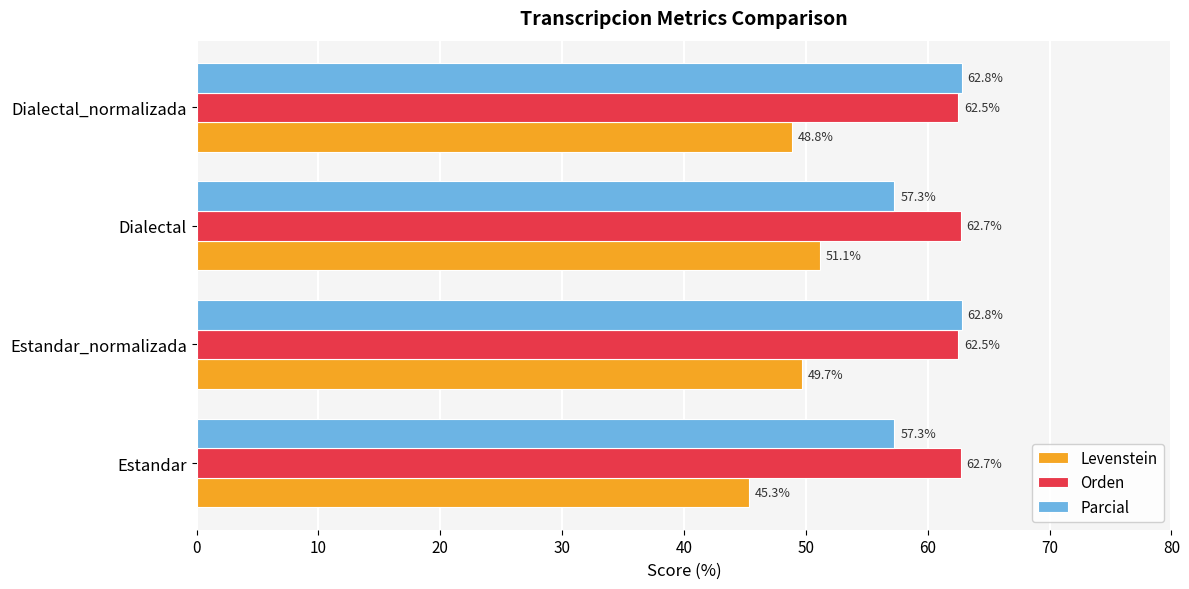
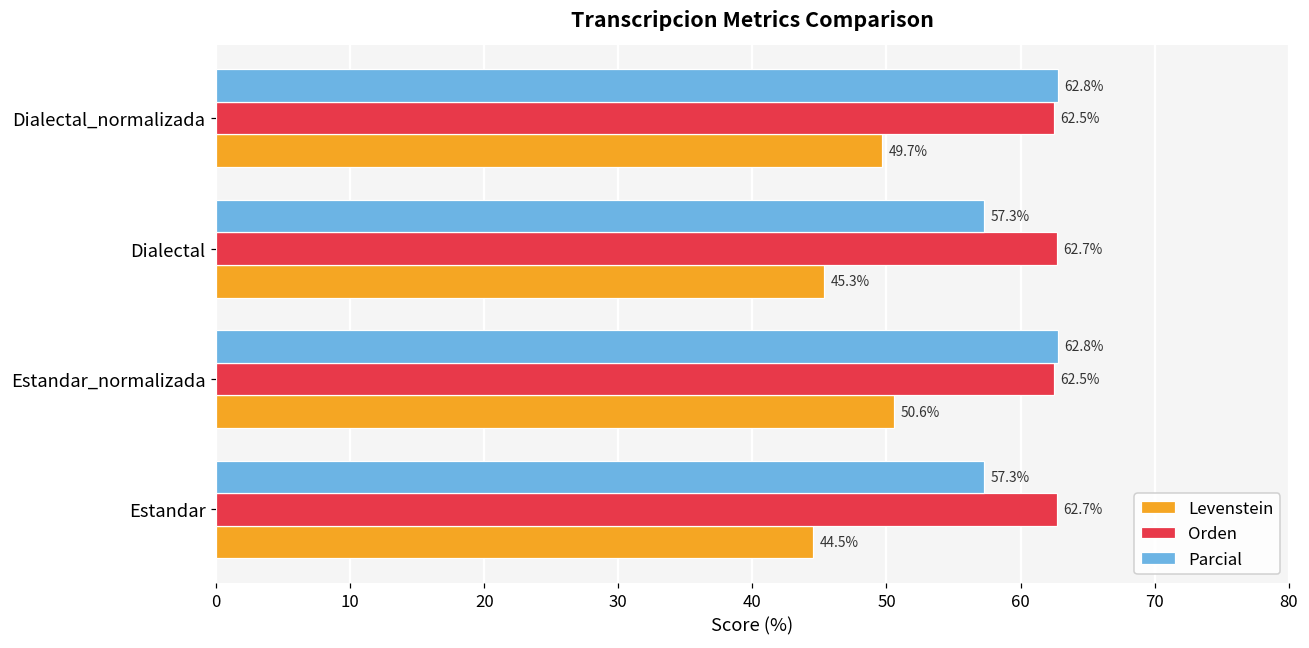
  {
    "Levenstein": {
-     "Dialectal_normalizada": "48.8%",
-     "Dialectal": "51.1%",
-     "Estandar_normalizada": "49.7%",
-     "Estandar": "45.3%"
+     "Dialectal_normalizada": "49.7%",
+     "Dialectal": "45.3%",
+     "Estandar_normalizada": "50.6%",
+     "Estandar": "44.5%"
    },
    "Orden": {
      "Dialectal_normalizada": "62.5%",
      "Dialectal": "62.7%",
      "Estandar_normalizada": "62.5%",
      "Estandar": "62.7%"
    },
    "Parcial": {
      "Dialectal_normalizada": "62.8%",
      "Dialectal": "57.3%",
      "Estandar_normalizada": "62.8%",
      "Estandar": "57.3%"
    }
  }
